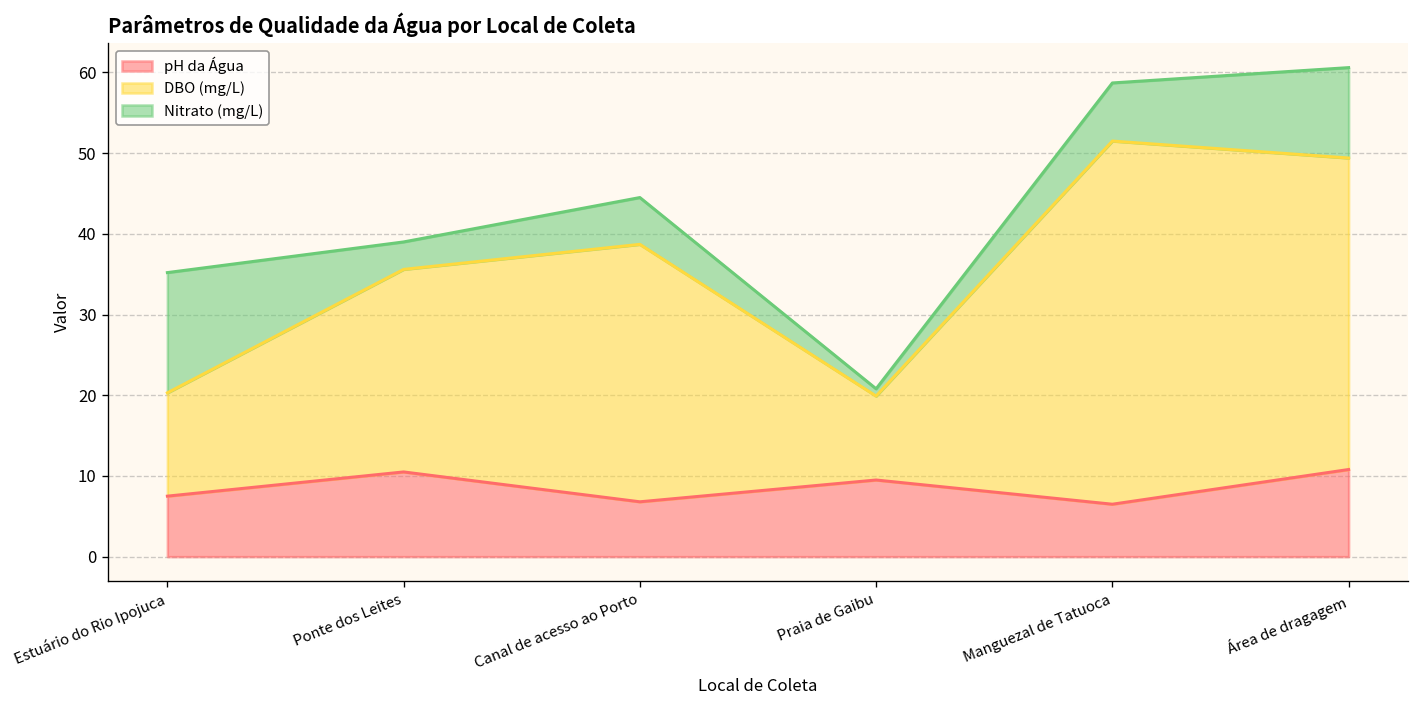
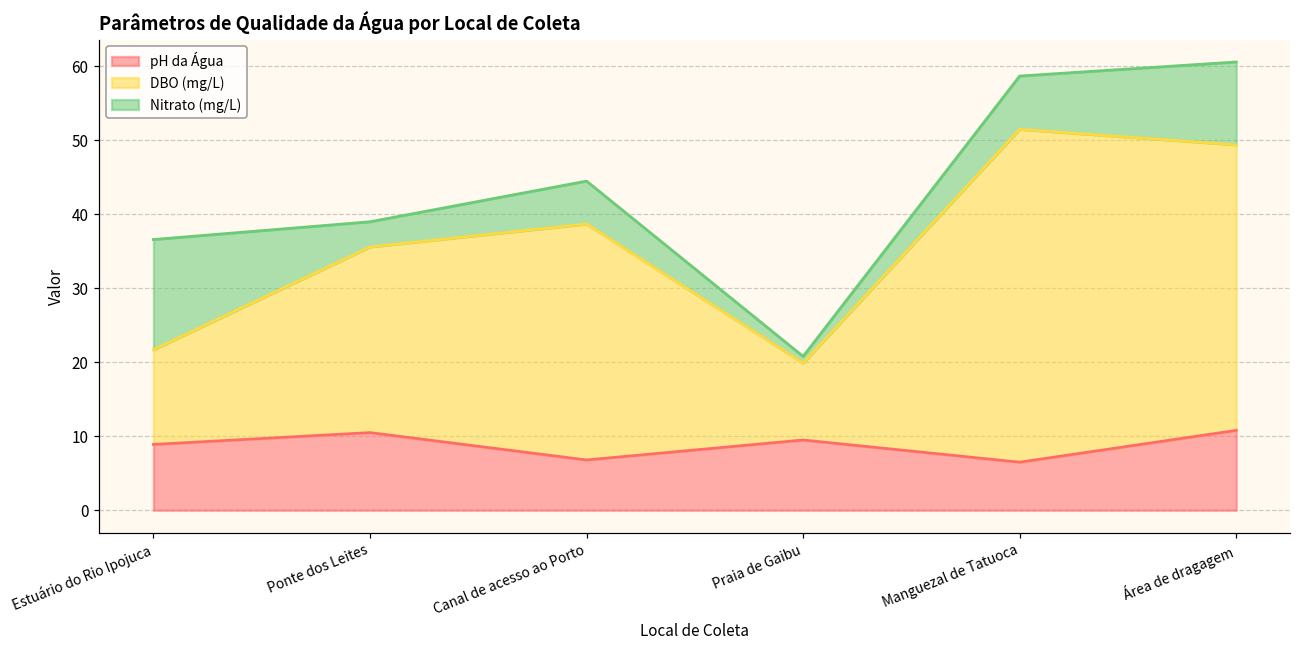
  {
    "pH da Água": {
-     "Estuário do Rio Ipojuca": 8,
+     "Estuário do Rio Ipojuca": 9,
      "Ponte dos Leites": 11,
      "Canal de acesso ao Porto": 7,
      "Praia de Gaibu": 10,
      "Manguezal de Tatuoca": 7,
      "Área de dragagem": 11
    },
    "DBO (mg/L)": {
      "Estuário do Rio Ipojuca": 13,
      "Ponte dos Leites": 25,
      "Canal de acesso ao Porto": 32,
      "Praia de Gaibu": 10,
      "Manguezal de Tatuoca": 45,
      "Área de dragagem": 39
    },
    "Nitrato (mg/L)": {
      "Estuário do Rio Ipojuca": 15,
      "Ponte dos Leites": 3,
      "Canal de acesso ao Porto": 6,
      "Praia de Gaibu": 1,
      "Manguezal de Tatuoca": 7,
      "Área de dragagem": 11
    }
  }
